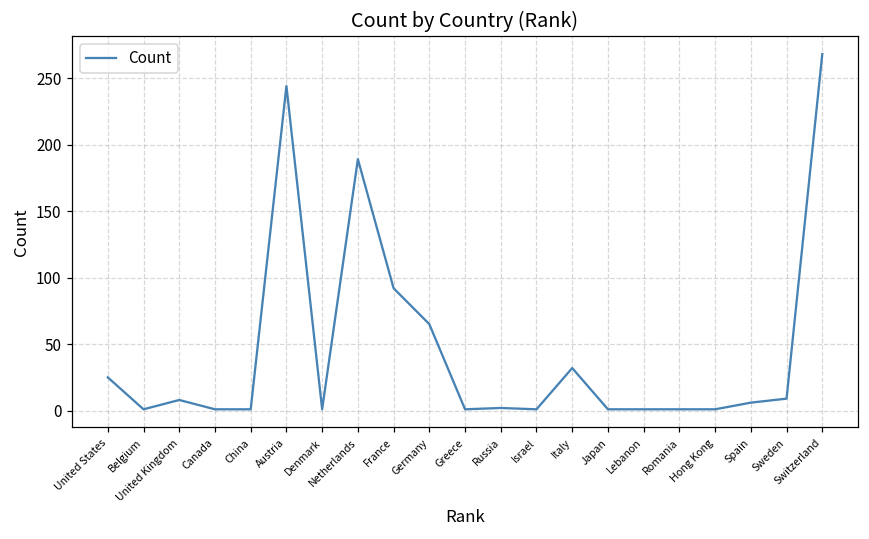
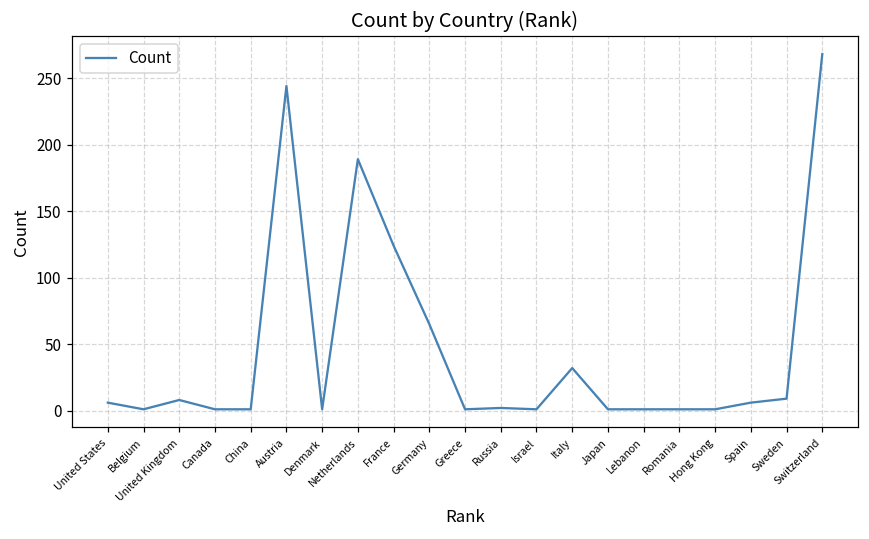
  {
-   "United States": 25,
+   "United States": 6,
    "Belgium": 1,
    "United Kingdom": 8,
    "Canada": 1,
    "China": 1,
    "Austria": 244,
    "Denmark": 1,
    "Netherlands": 189,
-   "France": 92,
+   "France": 124,
    "Germany": 65,
    "Greece": 1,
    "Russia": 2,
    "Israel": 1,
    "Italy": 32,
    "Japan": 1,
    "Lebanon": 1,
    "Romania": 1,
    "Hong Kong": 1,
    "Spain": 6,
    "Sweden": 9,
    "Switzerland": 268
  }
